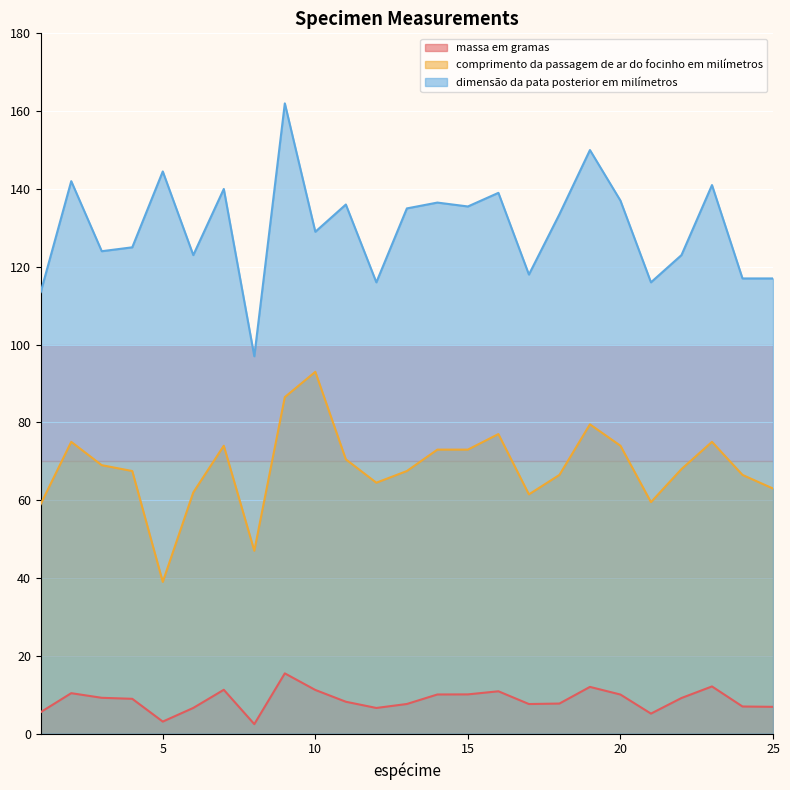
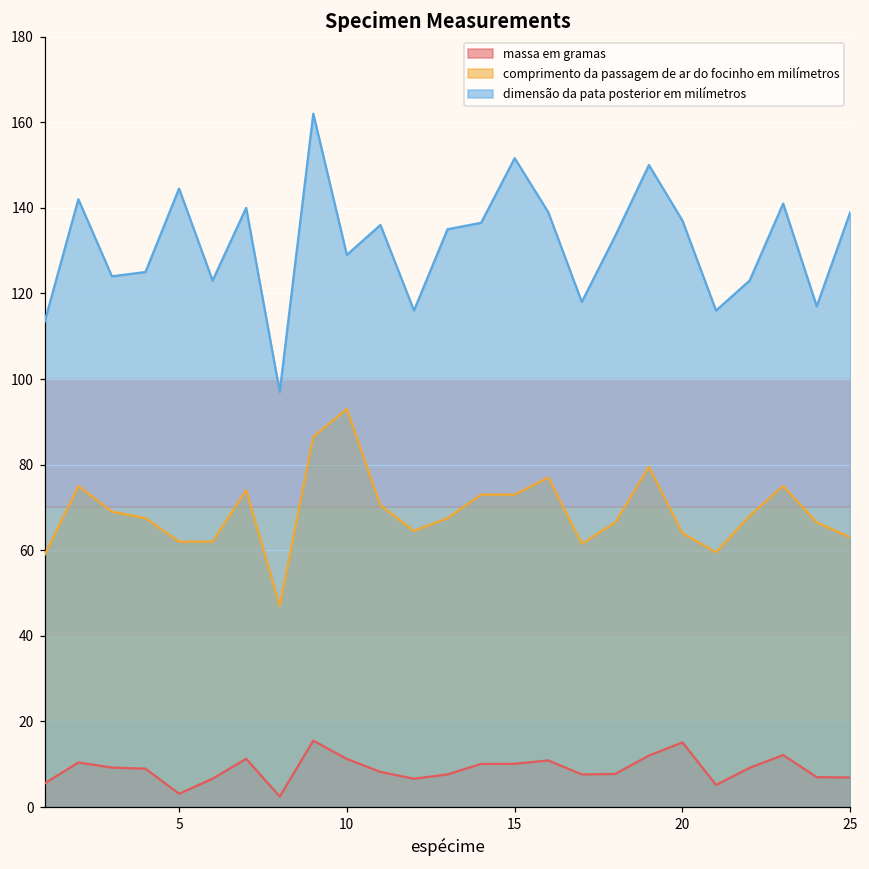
  {
    "massa em gramas": {
      "5": 3,
      "10": 11,
      "15": 10,
-     "20": 10,
+     "20": 15,
      "25": 7
    },
    "comprimento da passagem de ar do focinho em milímetros": {
-     "5": 39,
+     "5": 62,
      "10": 93,
      "15": 73,
-     "20": 74,
+     "20": 64,
      "25": 63
    },
    "dimensão da pata posterior em milímetros": {
      "5": 145,
      "10": 129,
-     "15": 136,
+     "15": 152,
      "20": 137,
-     "25": 117
+     "25": 139
    }
  }
